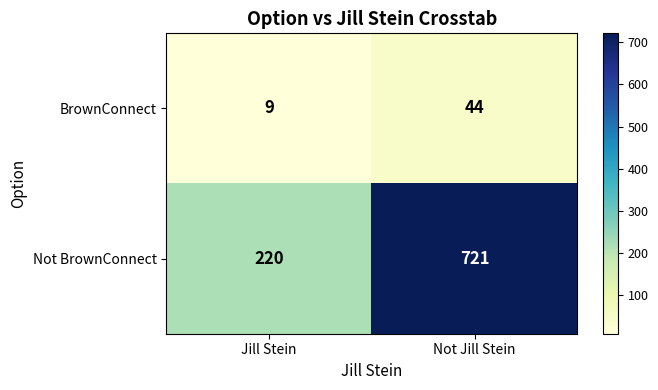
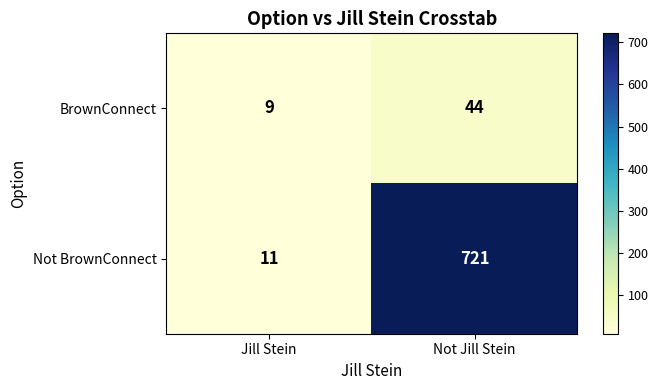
  {
    "BrownConnect": {
      "Jill Stein": 9,
      "Not Jill Stein": 44
    },
    "Not BrownConnect": {
-     "Jill Stein": 220,
+     "Jill Stein": 11,
      "Not Jill Stein": 721
    }
  }
